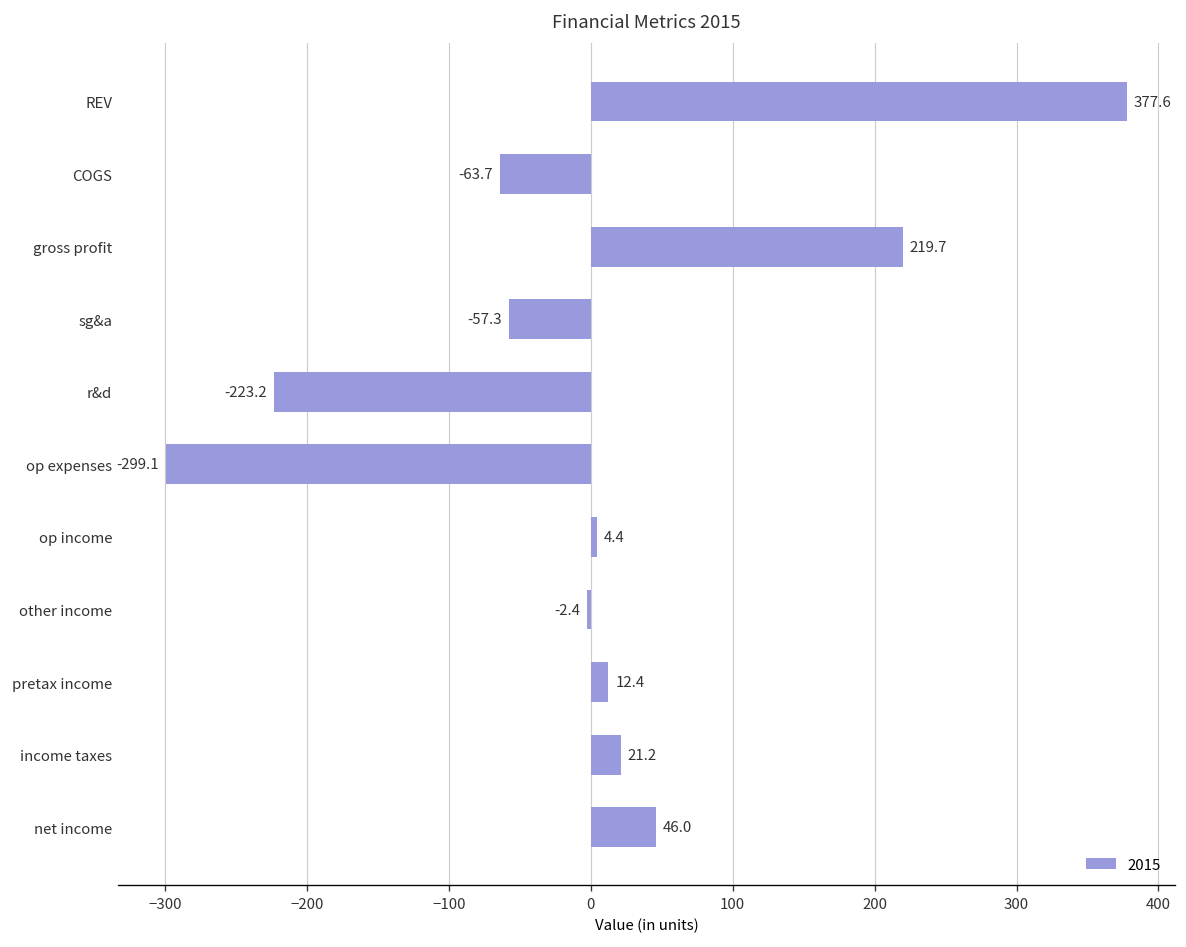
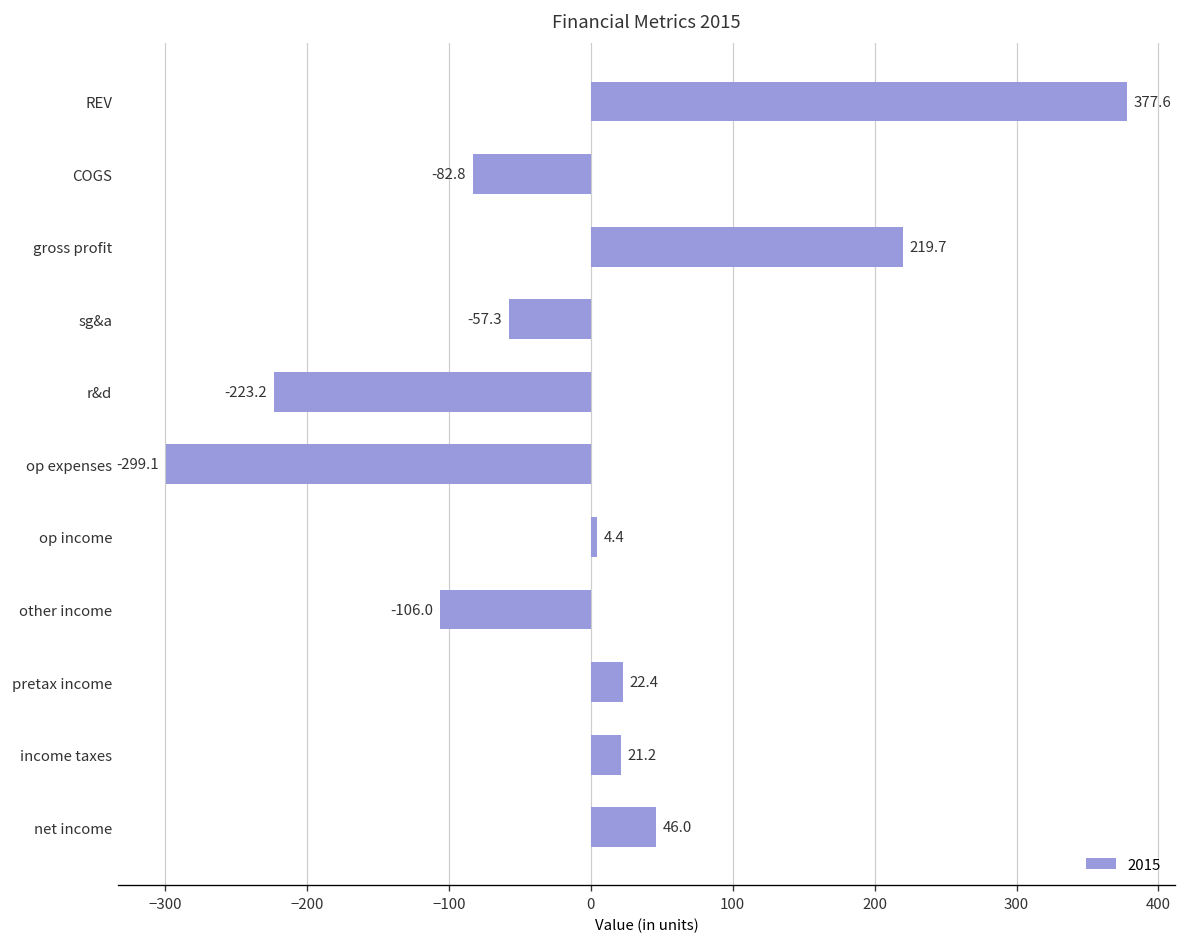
  {
    "REV": 377.6,
-   "COGS": -63.7,
+   "COGS": -82.8,
    "gross profit": 219.7,
    "sg&a": -57.3,
    "r&d": -223.2,
    "op expenses": -299.1,
    "op income": 4.4,
-   "other income": -2.4,
-   "pretax income": 12.4,
+   "other income": -106.0,
+   "pretax income": 22.4,
    "income taxes": 21.2,
    "net income": 46.0
  }
